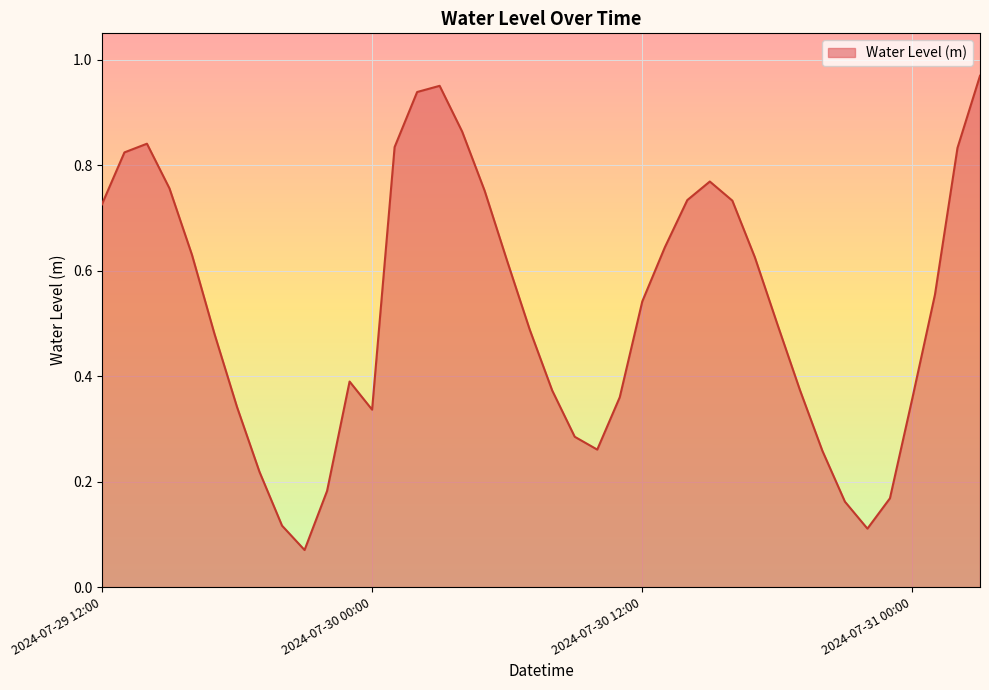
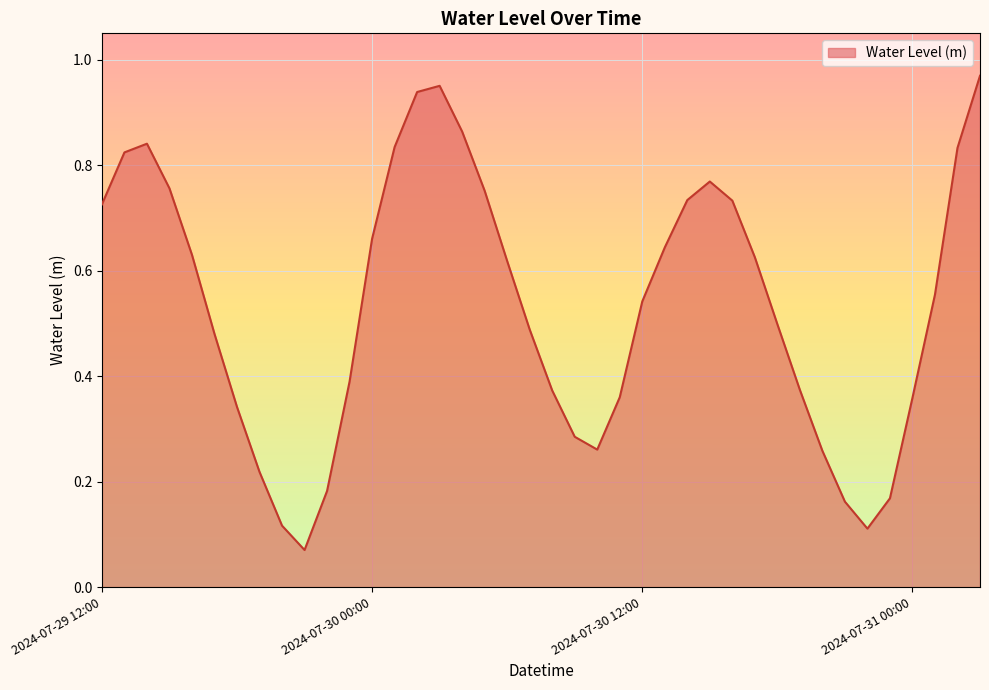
  {
    "2024-07-29 12:00": 0.73,
-   "2024-07-30 00:00": 0.34,
+   "2024-07-30 00:00": 0.66,
    "2024-07-30 12:00": 0.54,
    "2024-07-31 00:00": 0.36
  }
